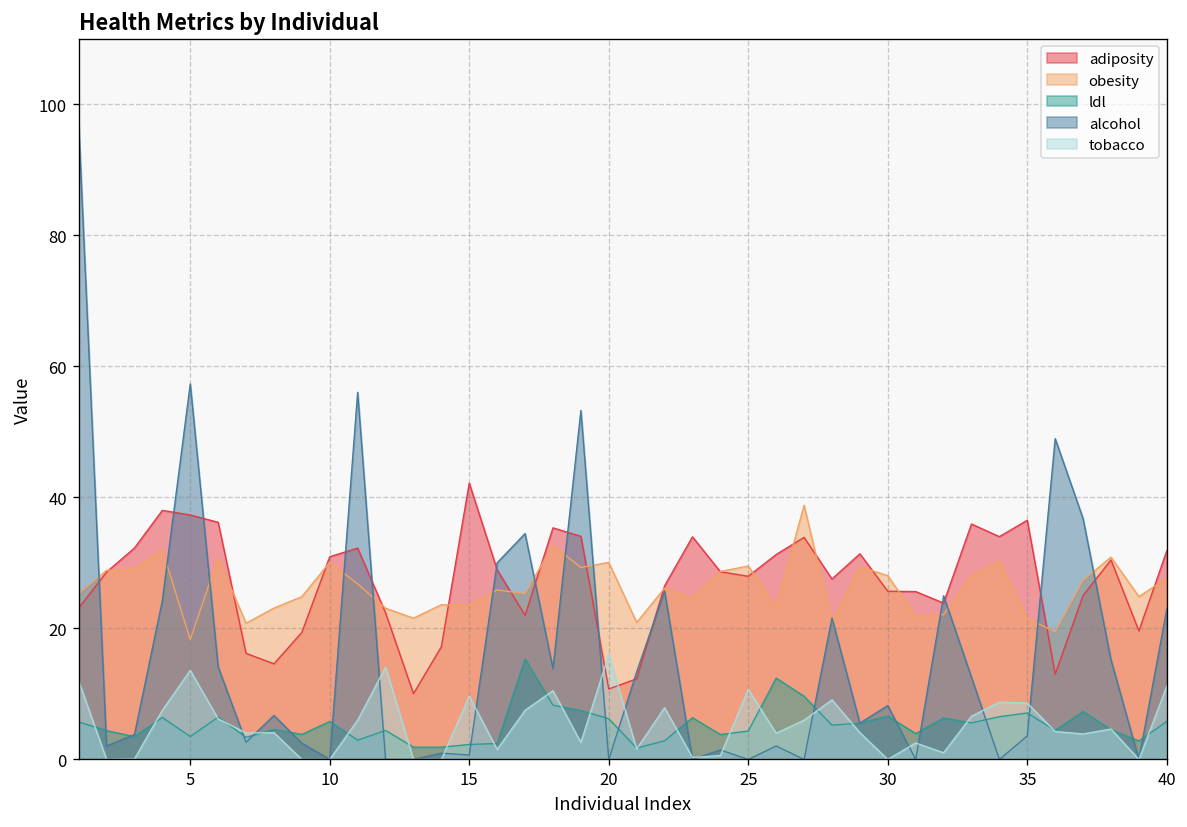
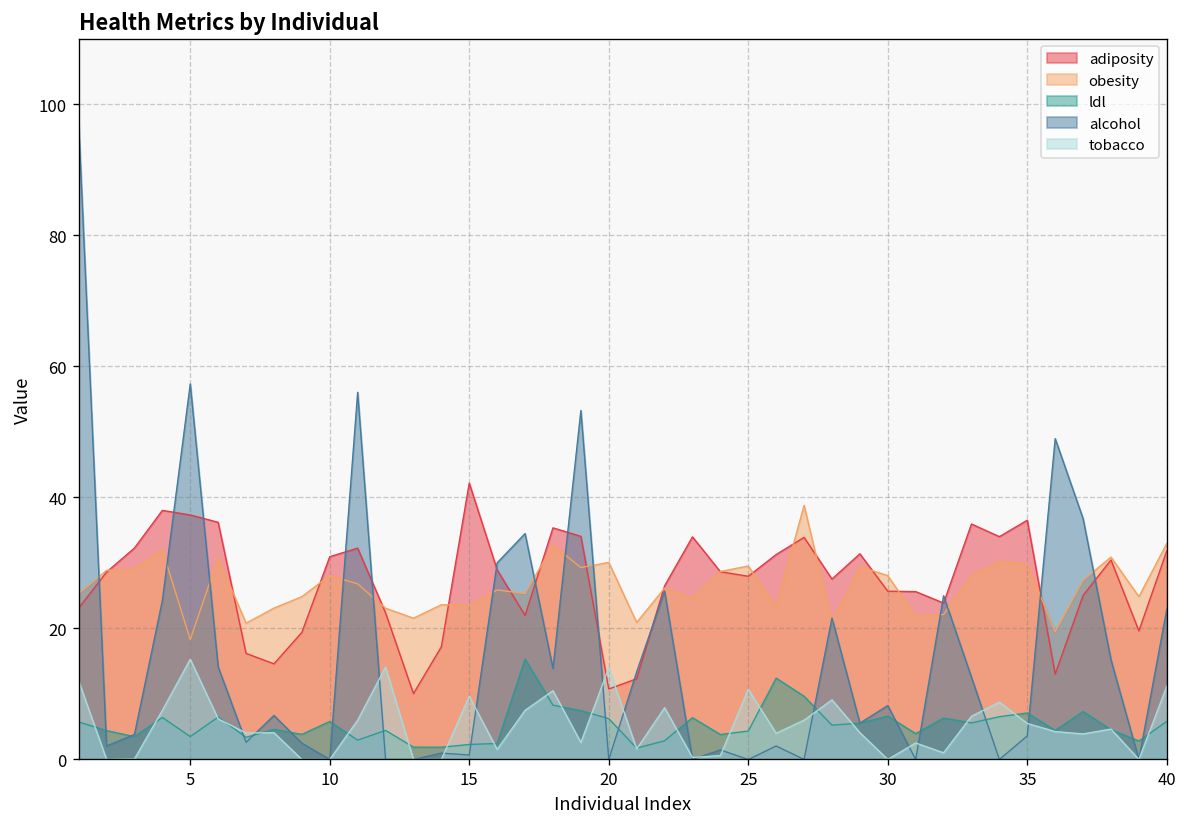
  {
    "adiposity": {
      "5": 37,
      "10": 31,
      "15": 42,
      "20": 11,
      "25": 28,
      "30": 26,
      "35": 37,
      "40": 32
    },
    "obesity": {
      "5": 18,
-     "10": 30,
+     "10": 28,
      "15": 24,
      "20": 30,
      "25": 30,
      "30": 28,
-     "35": 22,
-     "40": 28
+     "35": 30,
+     "40": 33
    },
    "tobacco": {
-     "5": 14,
+     "5": 15,
      "15": 10,
-     "20": 16,
+     "20": 14,
      "25": 11,
      "30": 0,
-     "35": 9,
+     "35": 6,
      "40": 11
    }
  }
